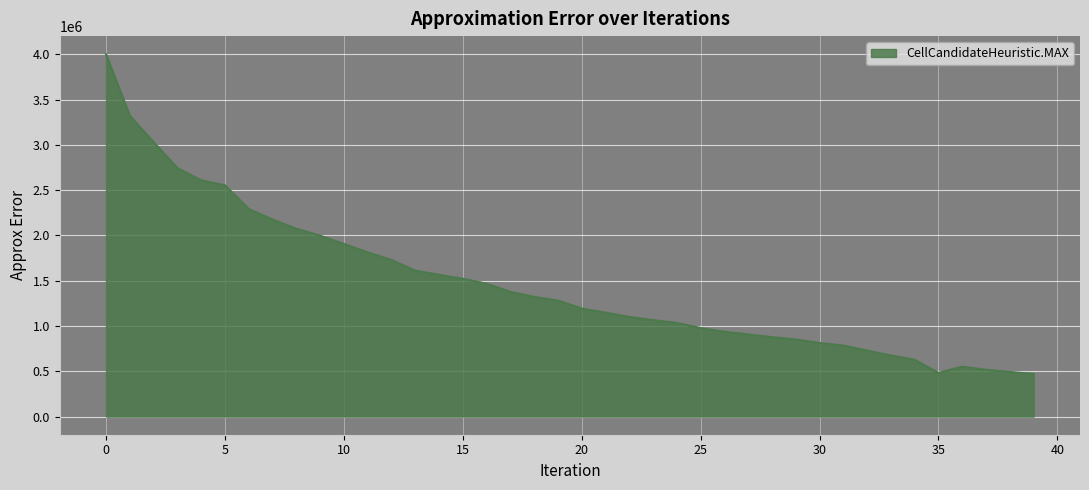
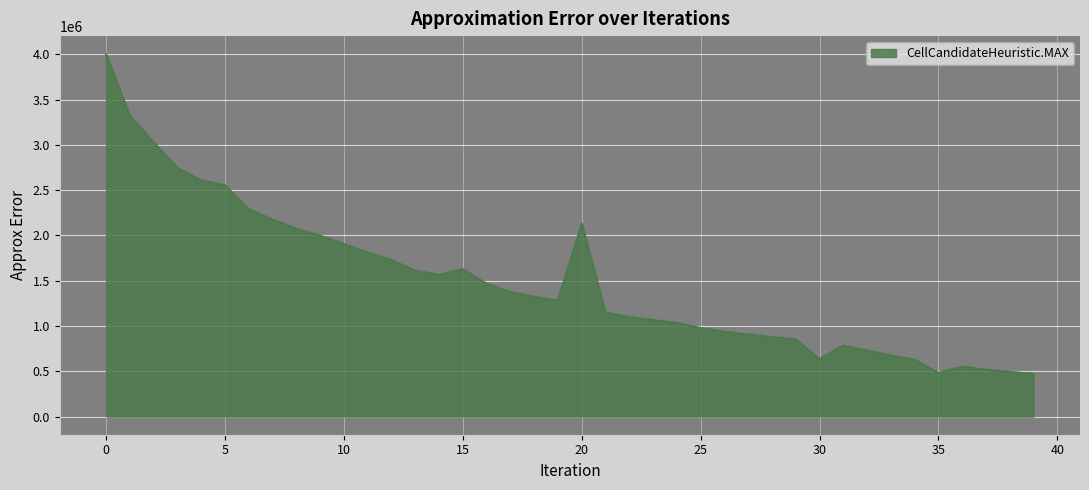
  {
    "0": 4000000,
    "5": 2600000,
    "10": 1900000,
-   "15": 1500000,
-   "20": 1200000,
+   "15": 1600000,
+   "20": 2100000,
    "25": 1000000,
-   "30": 800000,
+   "30": 600000,
    "35": 500000
  }
